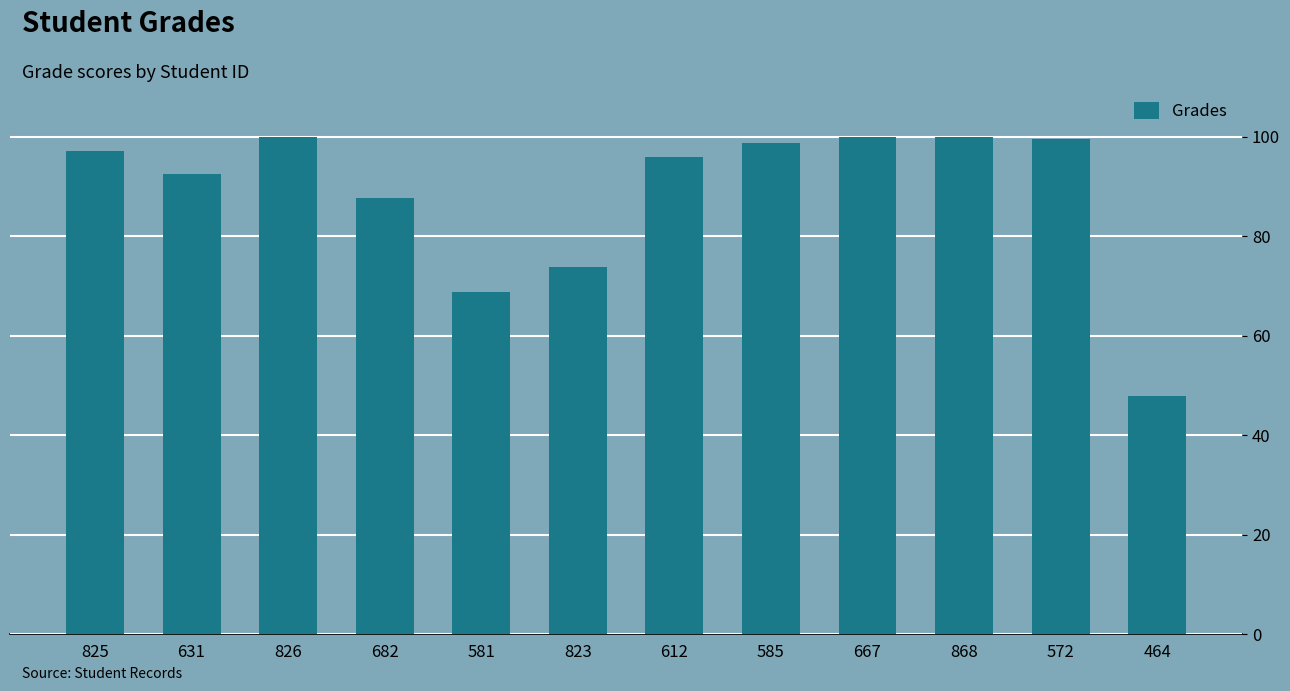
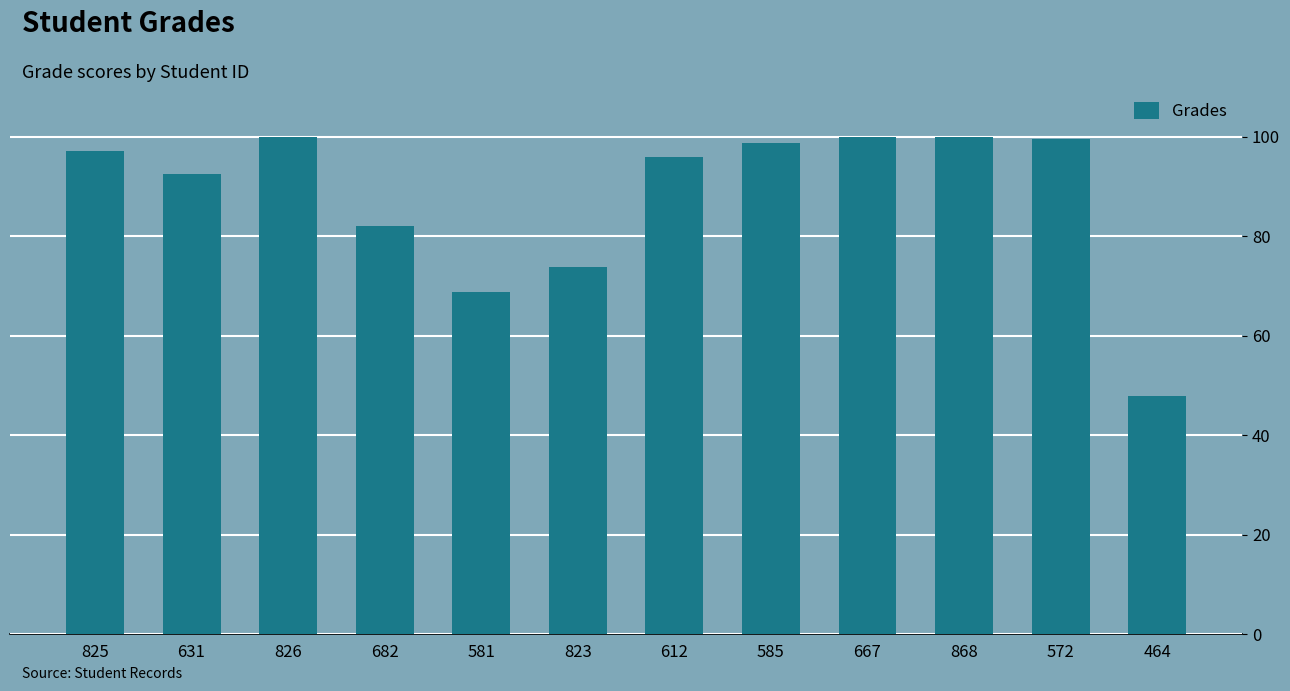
  {
    "825": 97,
    "631": 93,
    "826": 100,
-   "682": 88,
+   "682": 82,
    "581": 69,
    "823": 74,
    "612": 96,
    "585": 99,
    "667": 100,
    "868": 100,
    "572": 100,
    "464": 48
  }
